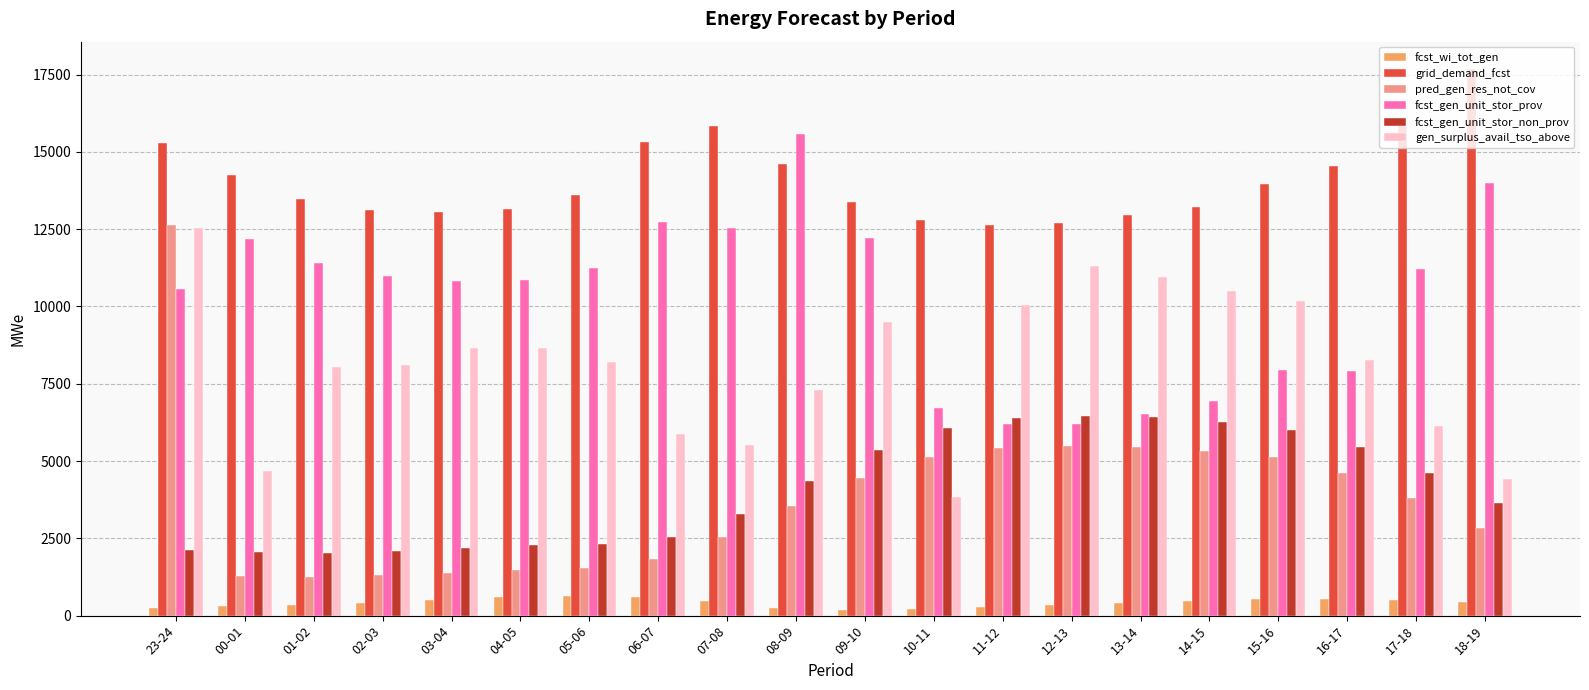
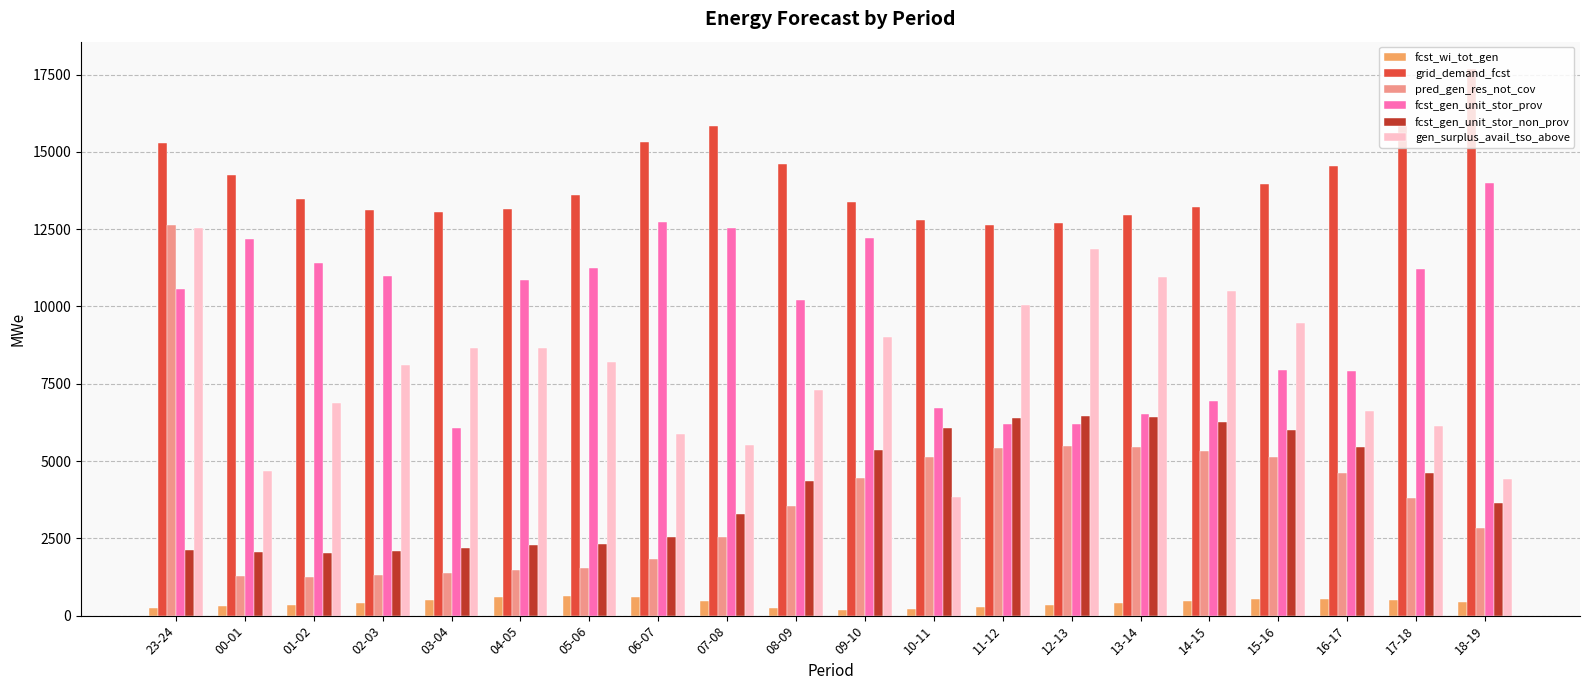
  {
    "fcst_gen_unit_stor_prov": {
      "23-24": 10600,
      "00-01": 12200,
      "01-02": 11400,
      "02-03": 11000,
-     "03-04": 10800,
+     "03-04": 6100,
      "04-05": 10800,
      "05-06": 11200,
      "06-07": 12700,
      "07-08": 12500,
-     "08-09": 15600,
+     "08-09": 10200,
      "09-10": 12200,
      "10-11": 6700,
      "11-12": 6200,
      "12-13": 6200,
      "13-14": 6500,
      "14-15": 6900,
      "15-16": 7900,
      "16-17": 7900,
      "17-18": 11200,
      "18-19": 14000
    },
    "gen_surplus_avail_tso_above": {
      "23-24": 12600,
      "00-01": 4700,
-     "01-02": 8000,
+     "01-02": 6900,
      "02-03": 8100,
      "03-04": 8700,
      "04-05": 8600,
      "05-06": 8200,
      "06-07": 5900,
      "07-08": 5500,
      "08-09": 7300,
-     "09-10": 9500,
+     "09-10": 9000,
      "10-11": 3900,
      "11-12": 10000,
-     "12-13": 11300,
+     "12-13": 11800,
      "13-14": 10900,
      "14-15": 10500,
-     "15-16": 10200,
-     "16-17": 8300,
+     "15-16": 9500,
+     "16-17": 6600,
      "17-18": 6100,
      "18-19": 4400
    }
  }
